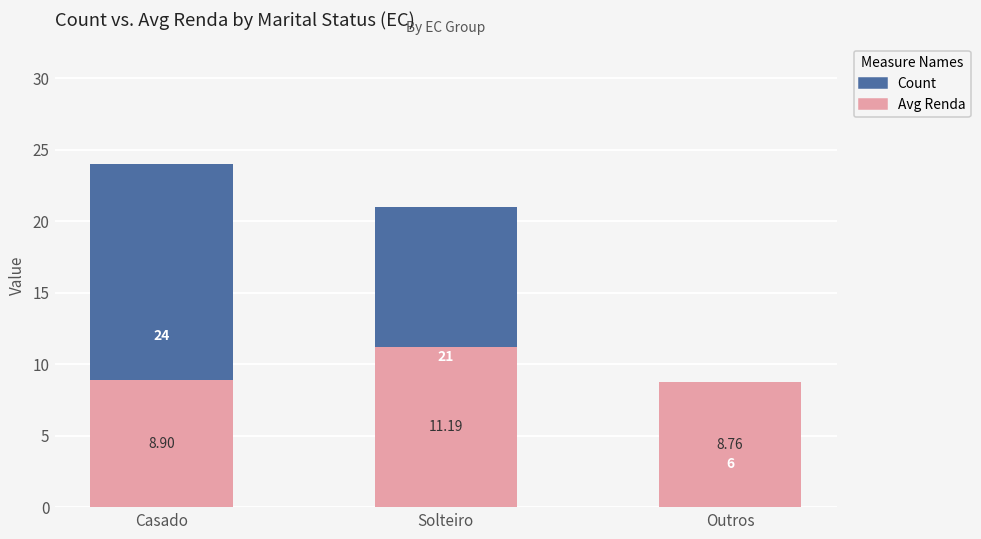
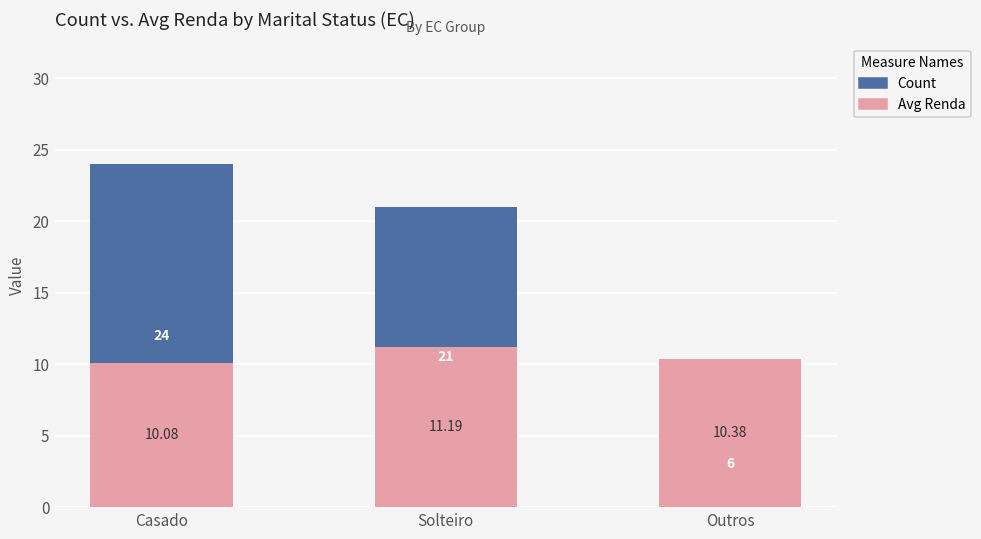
  {
    "Count": {
      "Casado": 24
    },
    "Avg Renda": {
-     "Casado": 8.90,
-     "Outros": 8.76
+     "Casado": 10.08,
+     "Outros": 10.38
    }
  }
